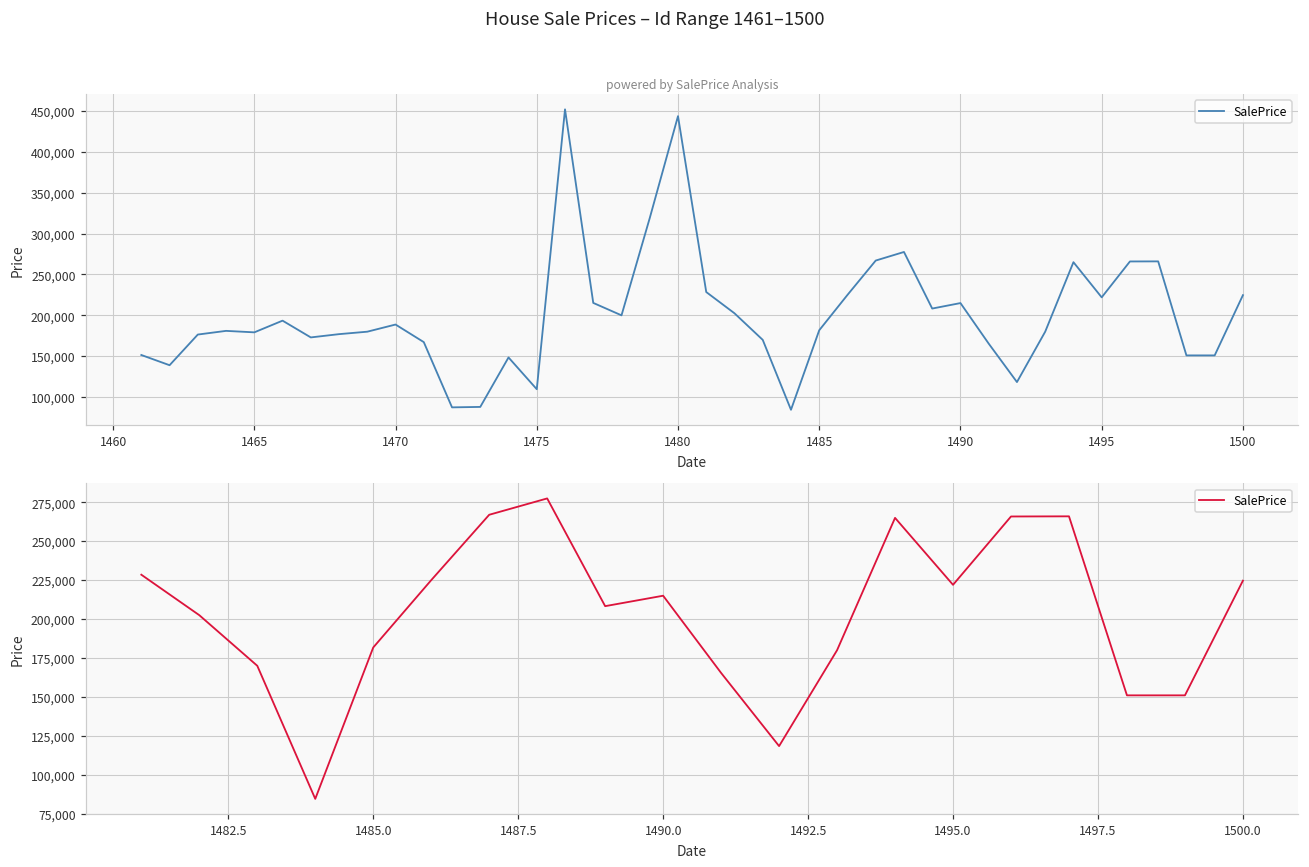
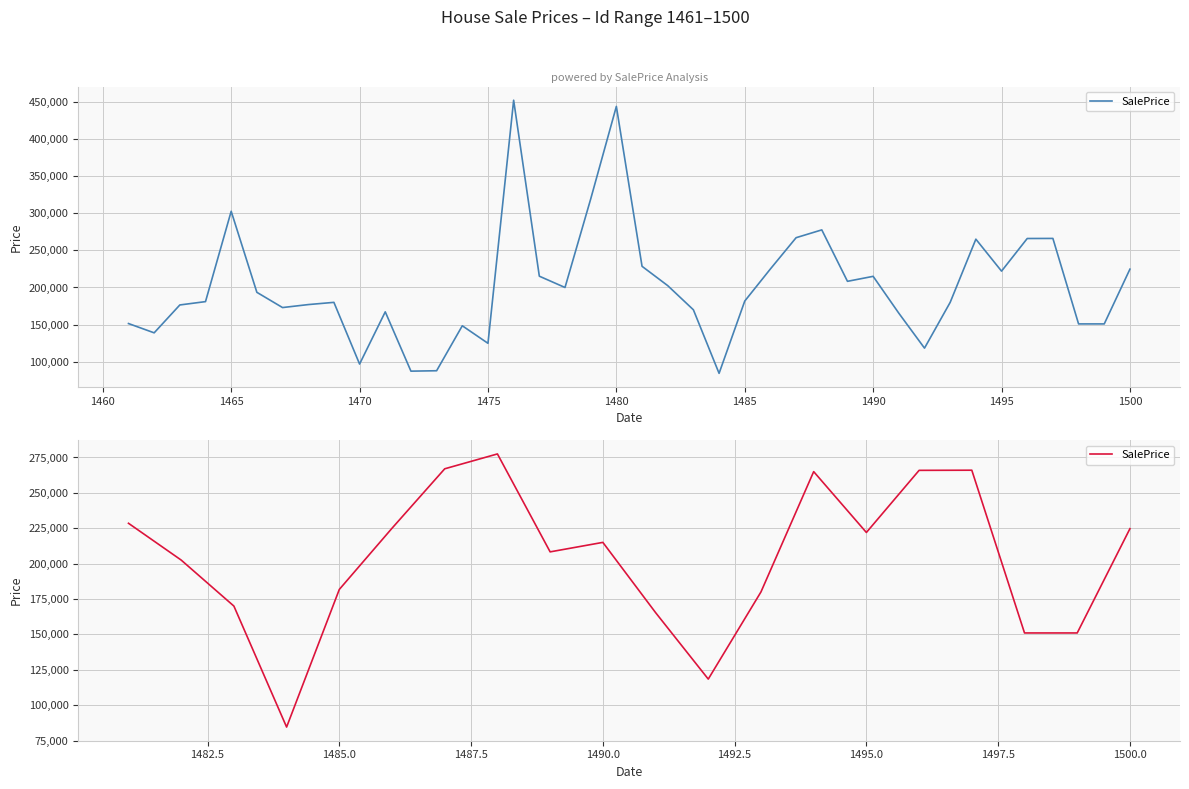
  {
    "powered by SalePrice Analysis": {
-     "1465": "180,000",
-     "1470": "190,000",
-     "1475": "110,000",
+     "1465": "300,000",
+     "1470": "100,000",
+     "1475": "120,000",
      "1480": "440,000",
      "1485": "180,000",
      "1490": "220,000",
      "1495": "220,000",
      "1500": "220,000"
    }
  }
